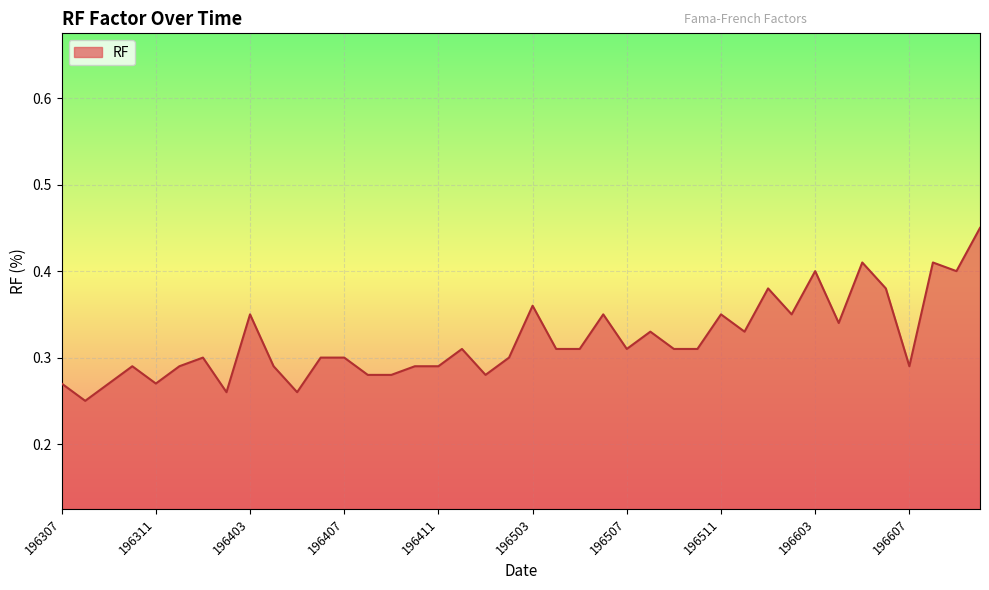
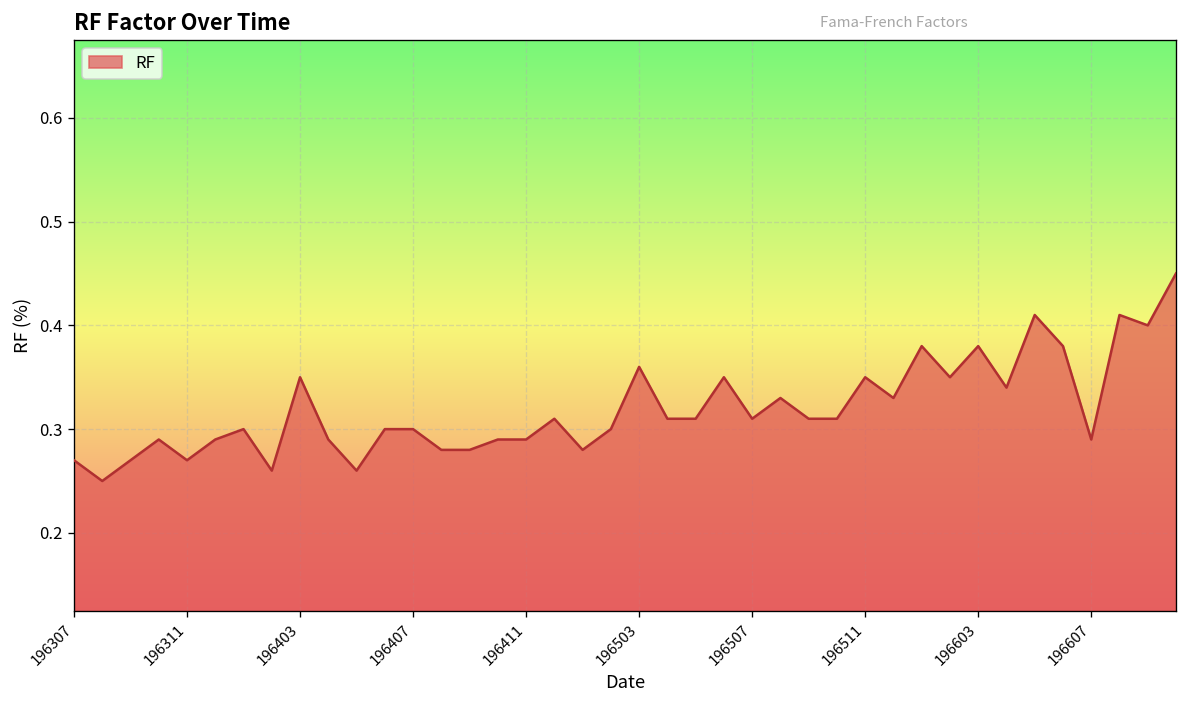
  {
    "196307": 0.27,
    "196311": 0.27,
    "196403": 0.35,
    "196407": 0.30,
    "196411": 0.29,
    "196503": 0.36,
    "196507": 0.31,
    "196511": 0.35,
-   "196603": 0.40,
+   "196603": 0.38,
    "196607": 0.29
  }
